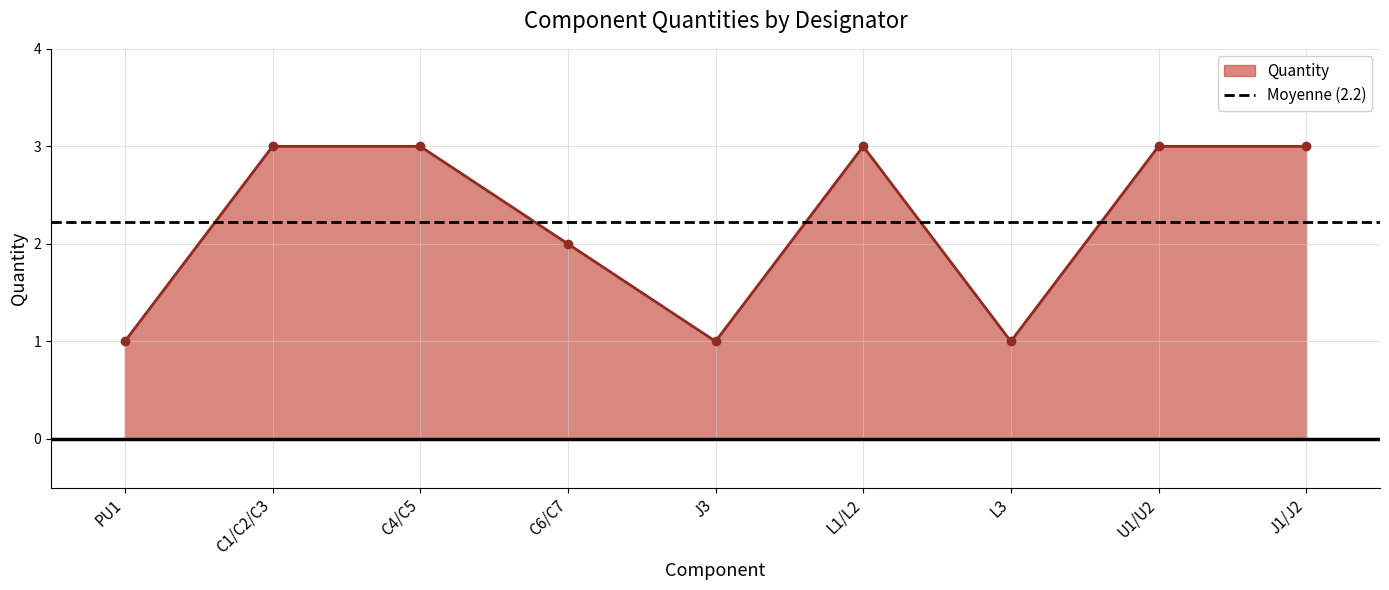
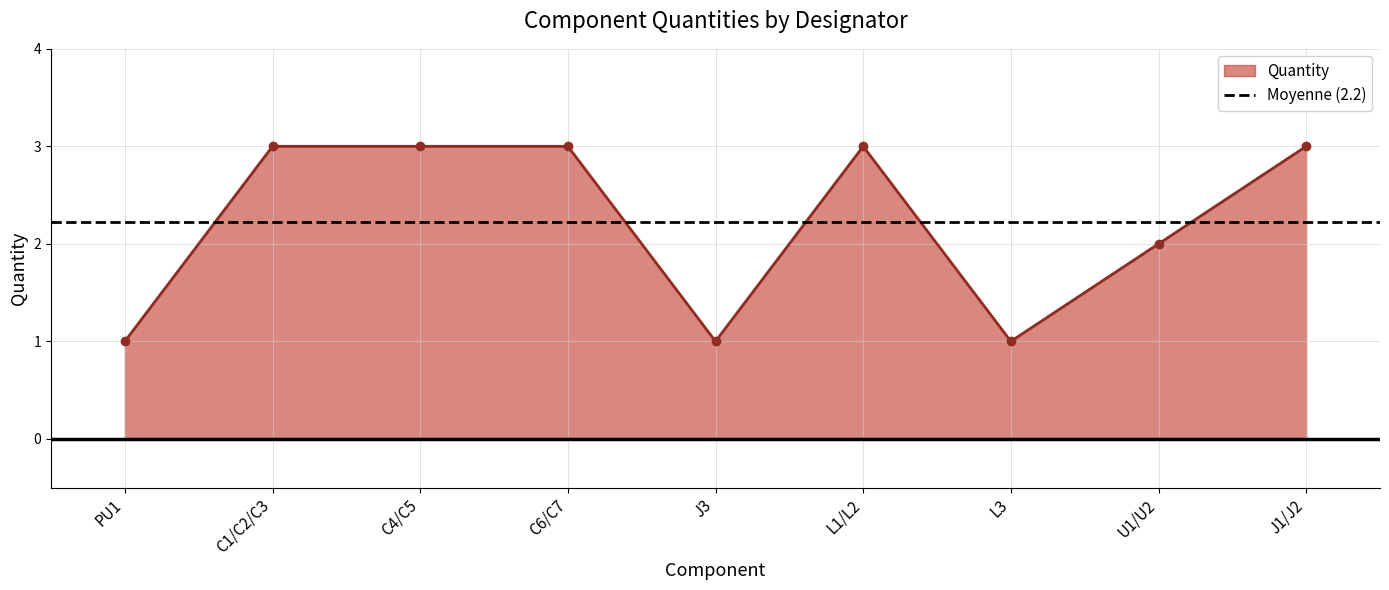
  {
    "PU1": 1,
    "C1/C2/C3": 3,
    "C4/C5": 3,
-   "C6/C7": 2,
+   "C6/C7": 3,
    "J3": 1,
    "L1/L2": 3,
    "L3": 1,
-   "U1/U2": 3,
+   "U1/U2": 2,
    "J1/J2": 3
  }
